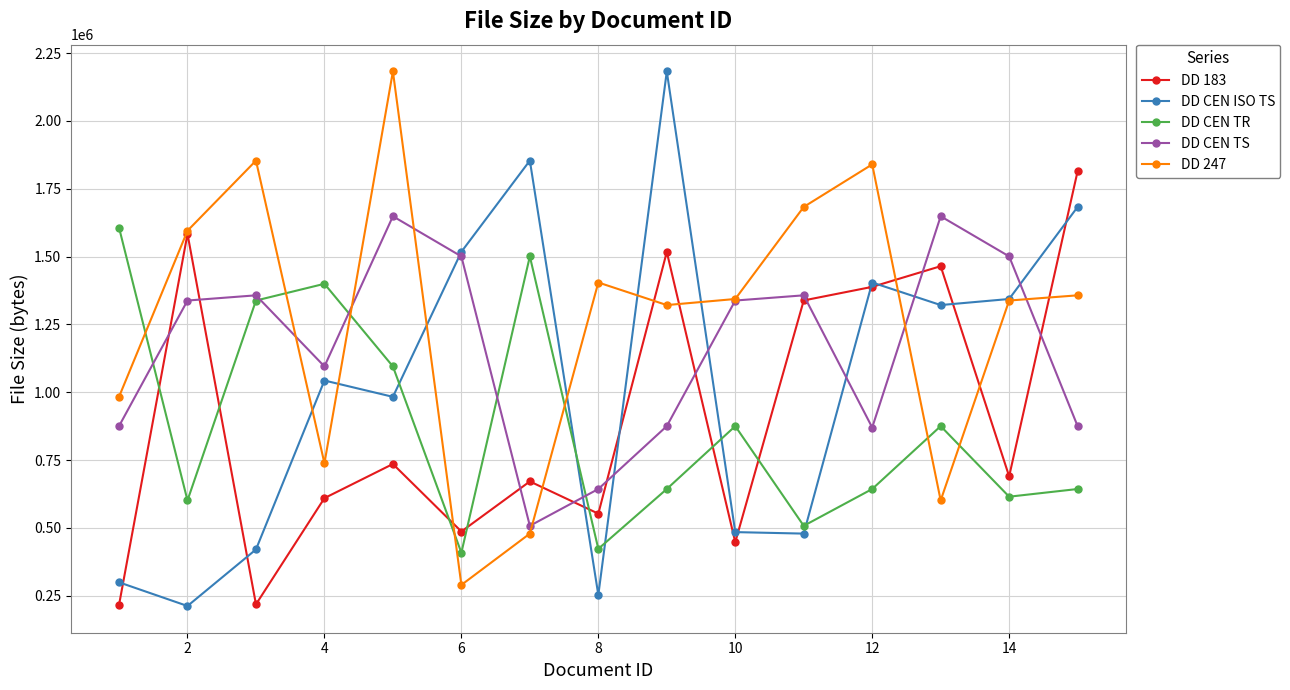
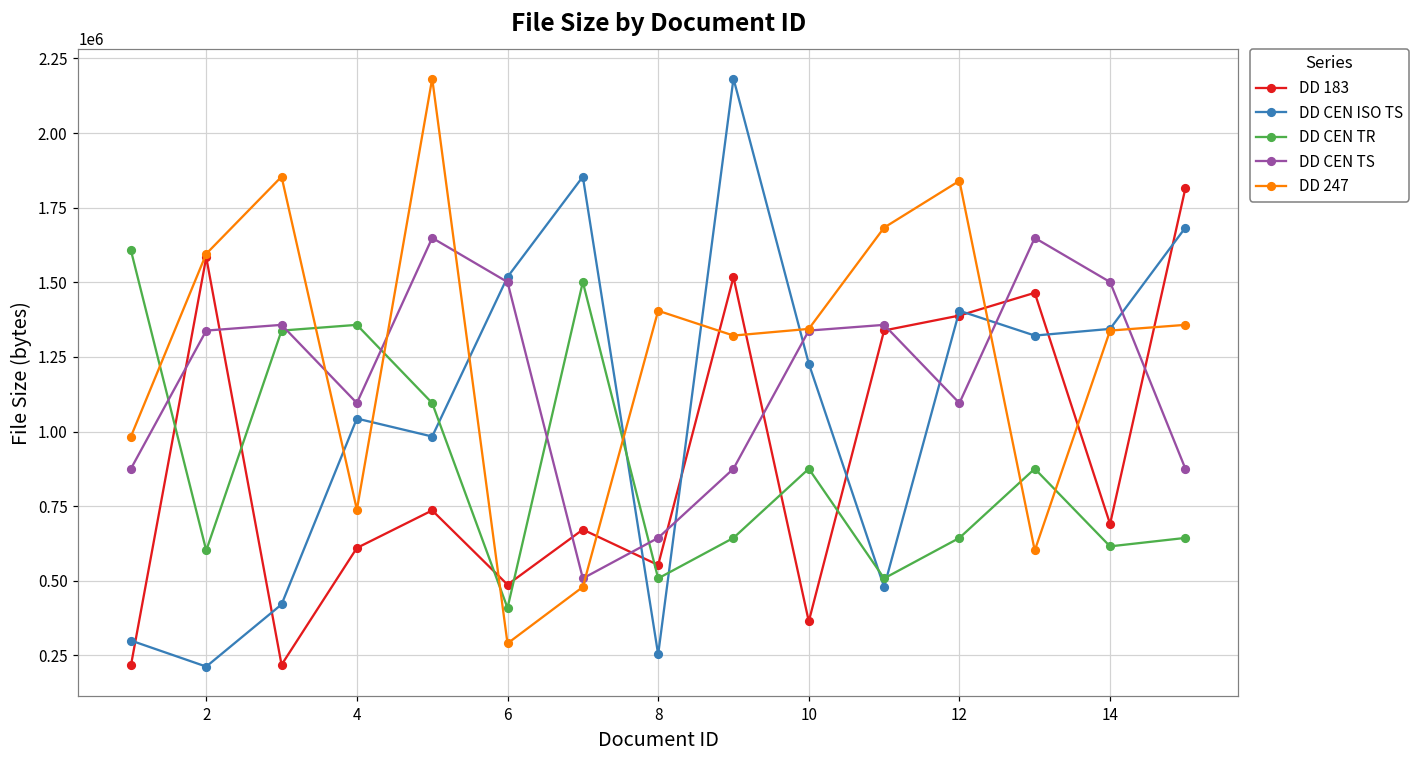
  {
    "DD 183": {
      "2": 1580000,
      "4": 610000,
      "6": 490000,
      "8": 550000,
-     "10": 450000,
+     "10": 360000,
      "12": 1390000,
      "14": 690000
    },
    "DD CEN ISO TS": {
      "2": 210000,
      "4": 1040000,
      "6": 1520000,
      "8": 250000,
-     "10": 480000,
+     "10": 1230000,
      "12": 1400000
    },
    "DD CEN TR": {
      "2": 600000,
-     "4": 1400000,
+     "4": 1360000,
      "6": 410000,
-     "8": 420000,
+     "8": 510000,
      "10": 880000,
      "12": 640000,
      "14": 620000
    },
    "DD CEN TS": {
      "2": 1340000,
      "4": 1100000,
      "6": 1500000,
      "8": 640000,
-     "12": 870000,
+     "12": 1100000,
      "14": 1500000
    },
    "DD 247": {
      "2": 1600000,
      "4": 740000,
      "6": 290000,
      "8": 1400000,
      "12": 1840000
    }
  }
